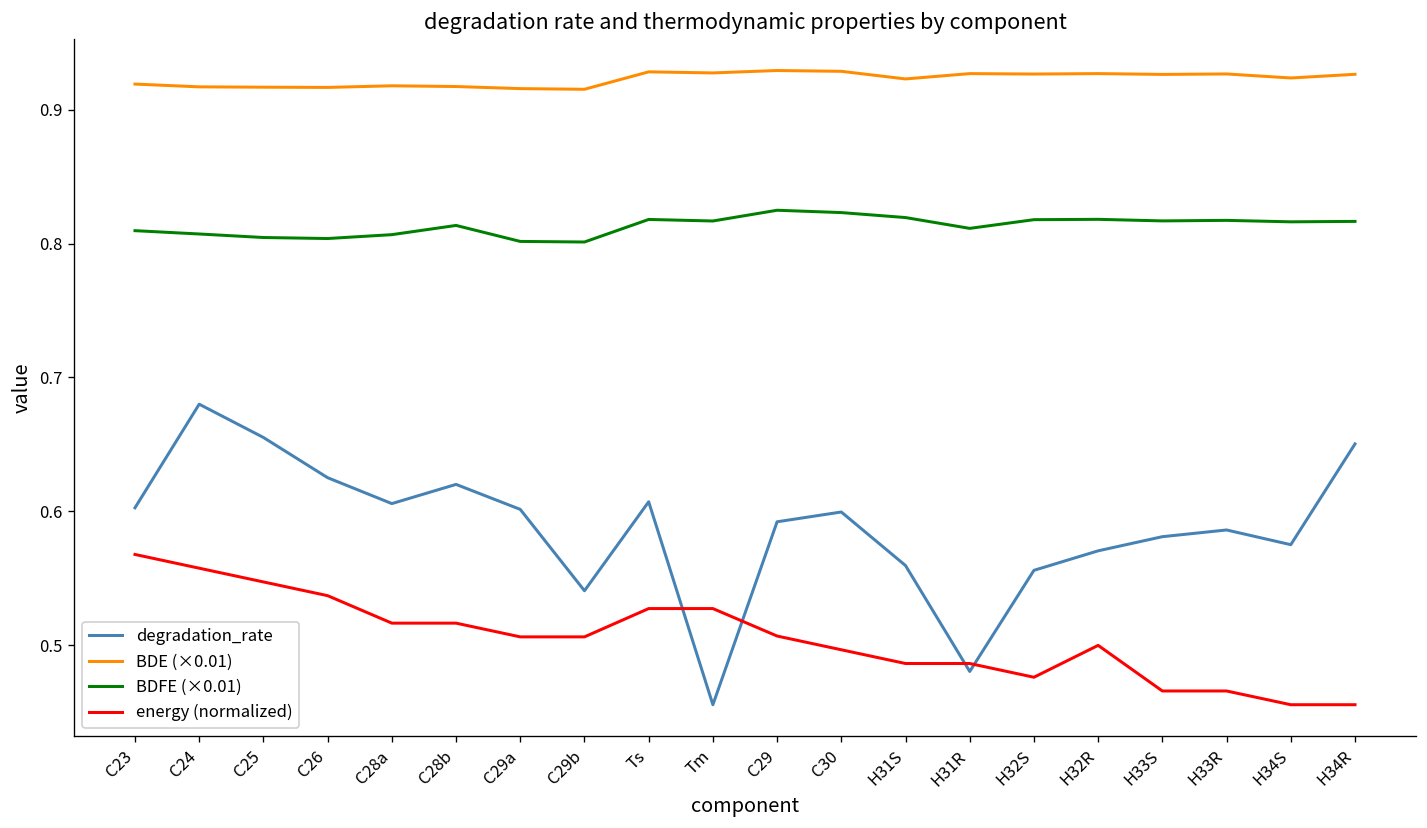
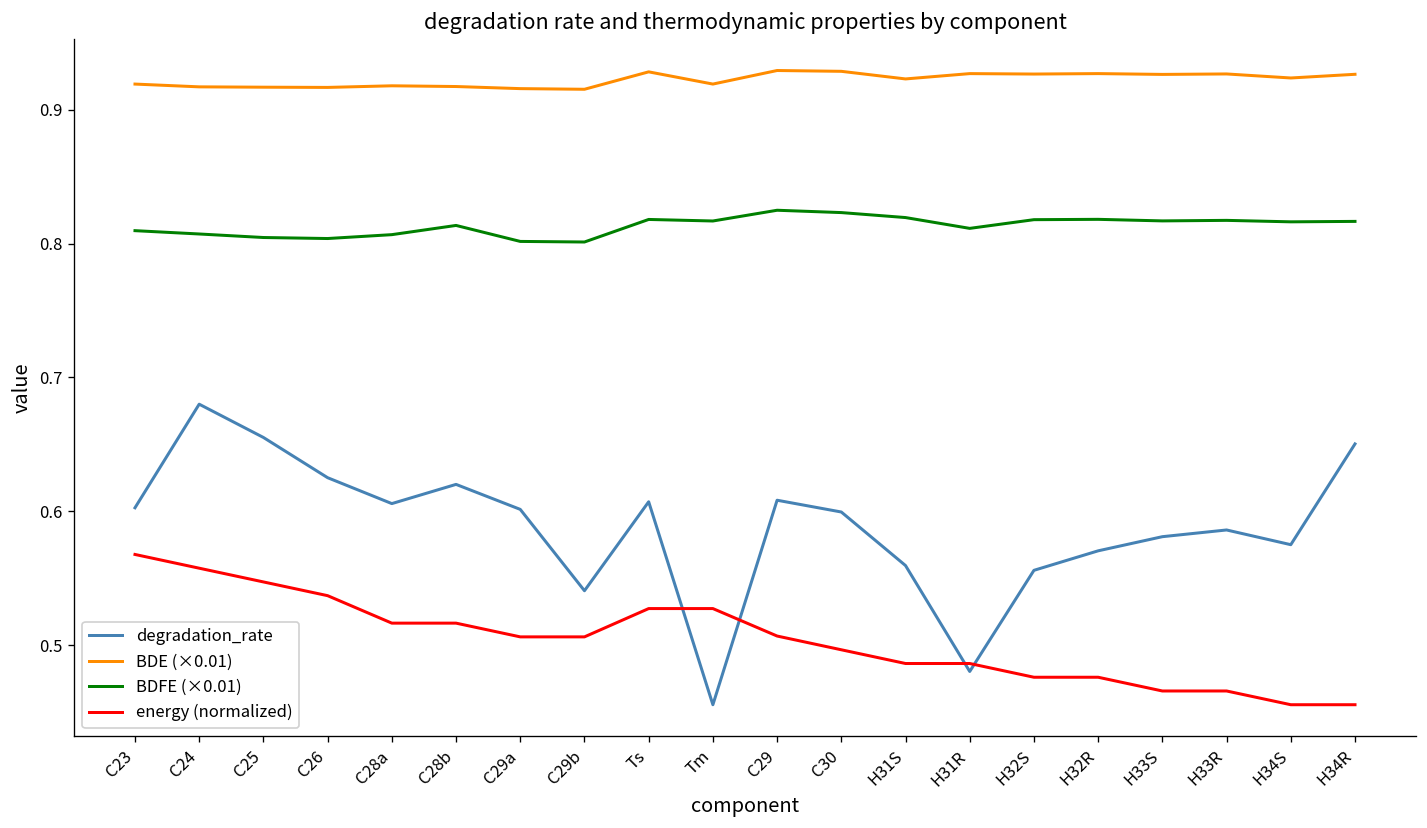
  {
    "degradation_rate": {
      "C23": 0.603,
      "C24": 0.680,
      "C25": 0.655,
      "C26": 0.625,
      "C28a": 0.606,
      "C28b": 0.620,
      "C29a": 0.602,
      "C29b": 0.541,
      "Ts": 0.607,
      "Tm": 0.456,
-     "C29": 0.592,
+     "C29": 0.608,
      "C30": 0.600,
      "H31S": 0.560,
      "H31R": 0.481,
      "H32S": 0.556,
      "H32R": 0.571,
      "H33S": 0.581,
      "H33R": 0.586,
      "H34S": 0.575,
      "H34R": 0.650
    },
    "BDE (×0.01)": {
      "C23": 0.919,
      "C24": 0.917,
      "C25": 0.917,
      "C26": 0.917,
      "C28a": 0.918,
      "C28b": 0.917,
      "C29a": 0.916,
      "C29b": 0.915,
      "Ts": 0.928,
-     "Tm": 0.927,
+     "Tm": 0.919,
      "C29": 0.929,
      "C30": 0.929,
      "H31S": 0.923,
      "H31R": 0.927,
      "H32S": 0.927,
      "H32R": 0.927,
      "H33S": 0.926,
      "H33R": 0.927,
      "H34S": 0.924,
      "H34R": 0.926
    },
    "BDFE (×0.01)": {
      "C23": 0.810,
      "C24": 0.807,
      "C25": 0.805,
      "C26": 0.804,
      "C28a": 0.807,
      "C28b": 0.814,
      "C29a": 0.802,
      "C29b": 0.801,
      "Ts": 0.818,
      "Tm": 0.817,
      "C29": 0.825,
      "C30": 0.823,
      "H31S": 0.819,
      "H31R": 0.811,
      "H32S": 0.818,
      "H32R": 0.818,
      "H33S": 0.817,
      "H33R": 0.817,
      "H34S": 0.816,
      "H34R": 0.817
    },
    "energy (normalized)": {
      "C23": 0.568,
      "C24": 0.558,
      "C25": 0.547,
      "C26": 0.537,
      "C28a": 0.517,
      "C28b": 0.517,
      "C29a": 0.506,
      "C29b": 0.506,
      "Ts": 0.527,
      "Tm": 0.527,
      "C29": 0.507,
      "C30": 0.497,
      "H31S": 0.486,
      "H31R": 0.486,
      "H32S": 0.476,
-     "H32R": 0.500,
+     "H32R": 0.476,
      "H33S": 0.466,
      "H33R": 0.466,
      "H34S": 0.456,
      "H34R": 0.456
    }
  }
